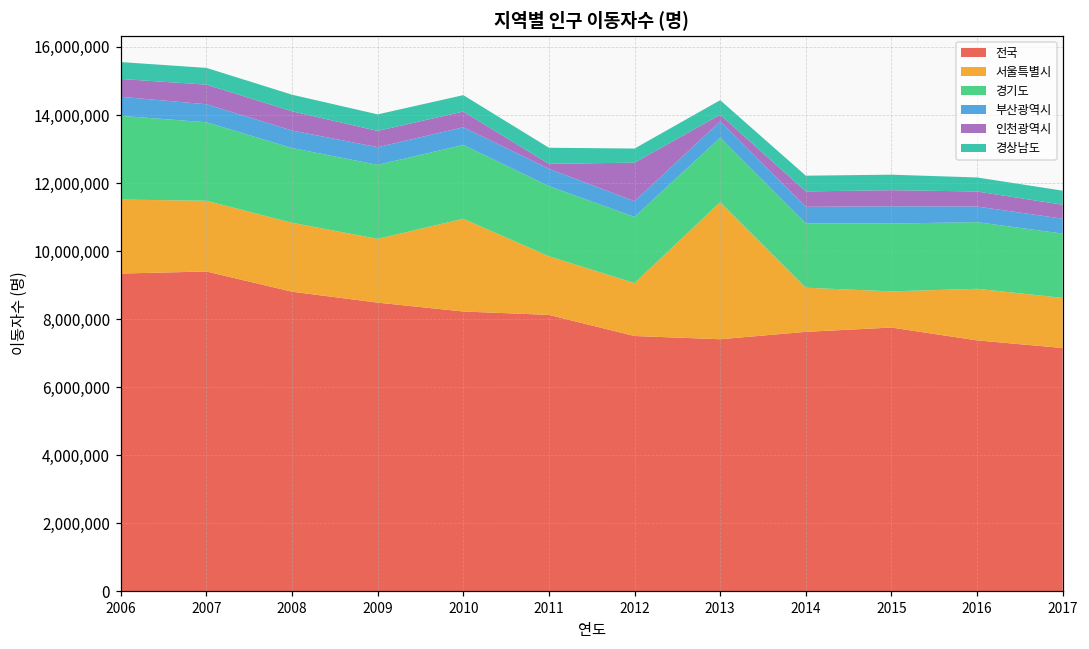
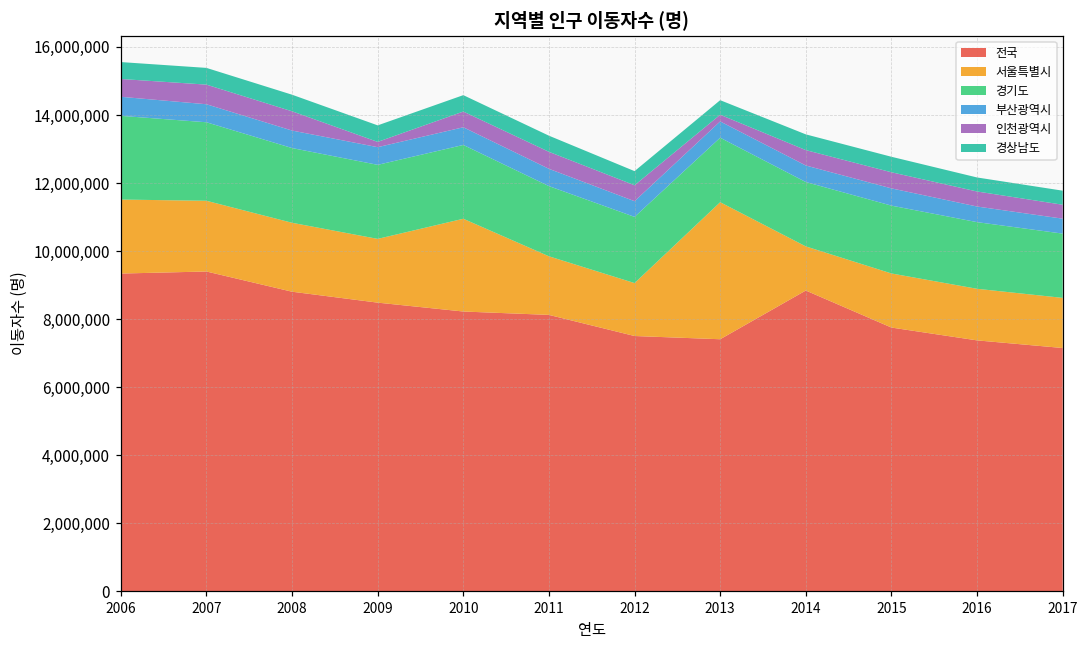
  {
    "전국": {
      "2006": "9,300,000",
      "2007": "9,400,000",
      "2008": "8,800,000",
      "2009": "8,500,000",
      "2010": "8,200,000",
      "2011": "8,100,000",
      "2012": "7,500,000",
      "2013": "7,400,000",
-     "2014": "7,600,000",
+     "2014": "8,800,000",
      "2015": "7,800,000",
      "2016": "7,400,000",
      "2017": "7,200,000"
    },
    "서울특별시": {
      "2006": "2,200,000",
      "2007": "2,100,000",
      "2008": "2,000,000",
      "2009": "1,900,000",
      "2010": "2,700,000",
      "2011": "1,700,000",
      "2012": "1,600,000",
      "2013": "4,000,000",
      "2014": "1,300,000",
-     "2015": "1,100,000",
+     "2015": "1,600,000",
      "2016": "1,500,000",
      "2017": "1,500,000"
    },
    "부산광역시": {
      "2006": "600,000",
      "2007": "500,000",
      "2008": "500,000",
      "2009": "500,000",
      "2010": "500,000",
      "2011": "500,000",
      "2012": "500,000",
      "2013": "500,000",
      "2014": "500,000",
      "2015": "500,000",
      "2016": "500,000",
      "2017": "400,000"
    },
    "인천광역시": {
      "2006": "500,000",
      "2007": "600,000",
      "2008": "600,000",
-     "2009": "500,000",
+     "2009": "200,000",
      "2010": "500,000",
-     "2011": "100,000",
-     "2012": "1,100,000",
+     "2011": "500,000",
+     "2012": "500,000",
      "2013": "200,000",
      "2014": "500,000",
      "2015": "500,000",
      "2016": "400,000",
      "2017": "400,000"
    }
  }
